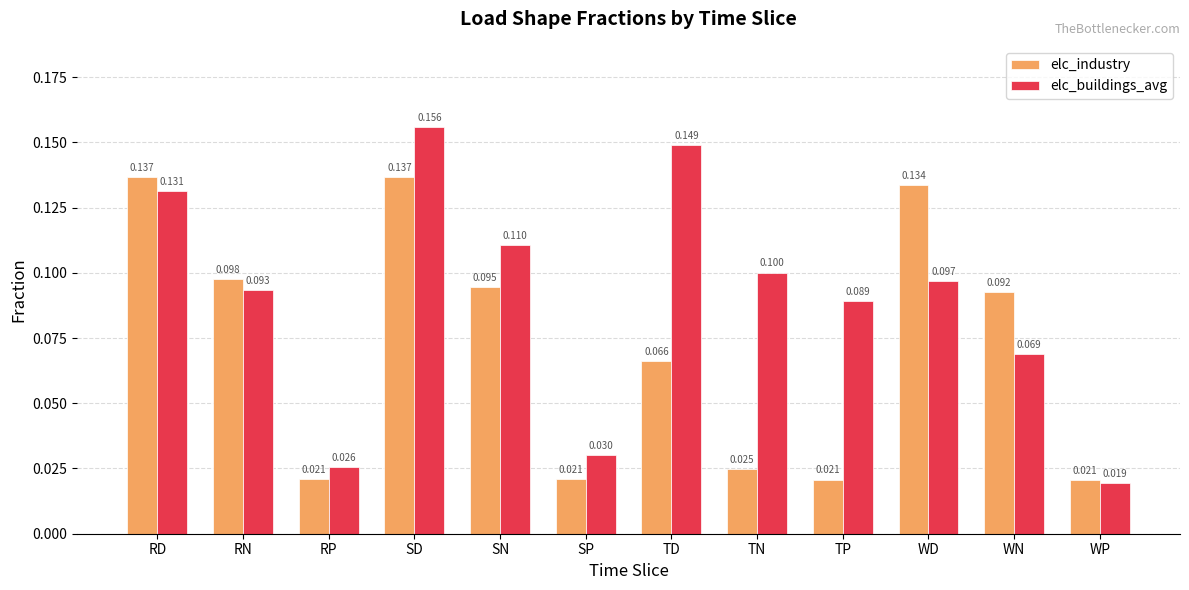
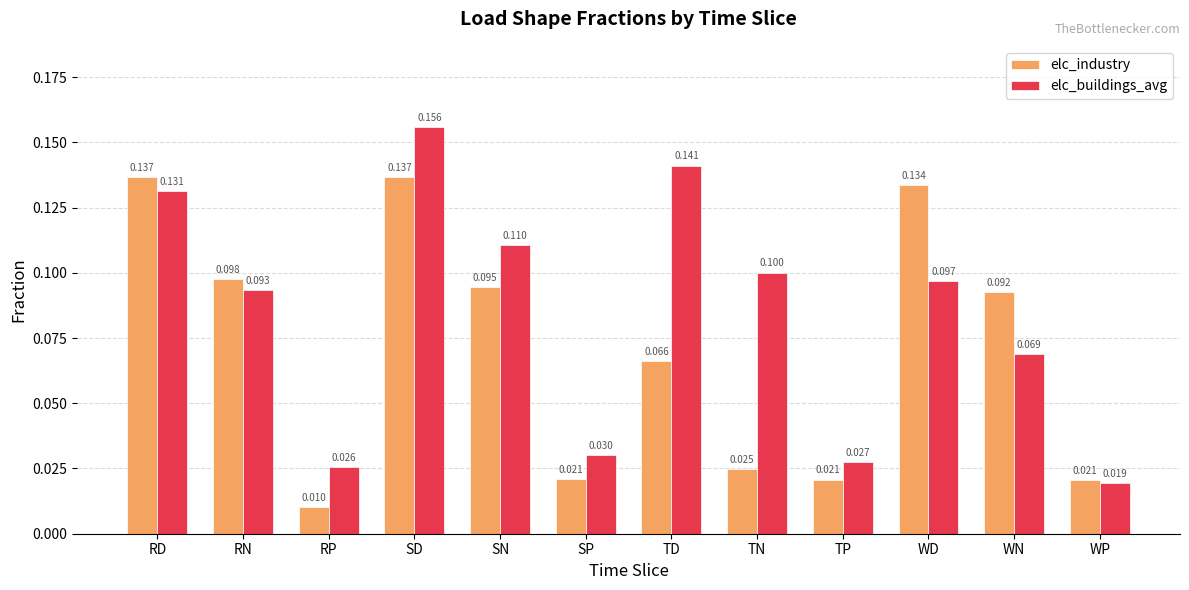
  {
    "elc_industry": {
      "RD": 0.137,
      "RN": 0.098,
-     "RP": 0.021,
+     "RP": 0.010,
      "SD": 0.137,
      "SN": 0.095,
      "SP": 0.021,
      "TD": 0.066,
      "TN": 0.025,
      "TP": 0.021,
      "WD": 0.134,
      "WN": 0.092,
      "WP": 0.021
    },
    "elc_buildings_avg": {
      "RD": 0.131,
      "RN": 0.093,
      "RP": 0.026,
      "SD": 0.156,
      "SN": 0.110,
      "SP": 0.030,
-     "TD": 0.149,
+     "TD": 0.141,
      "TN": 0.100,
-     "TP": 0.089,
+     "TP": 0.027,
      "WD": 0.097,
      "WN": 0.069,
      "WP": 0.019
    }
  }
